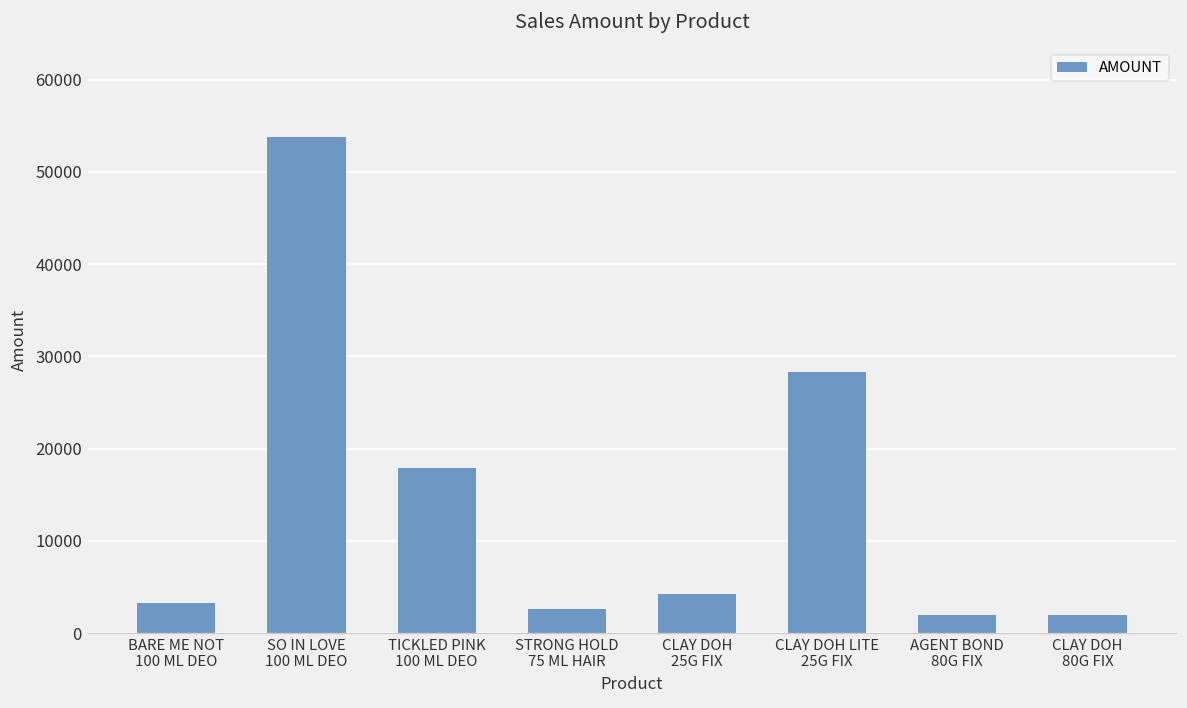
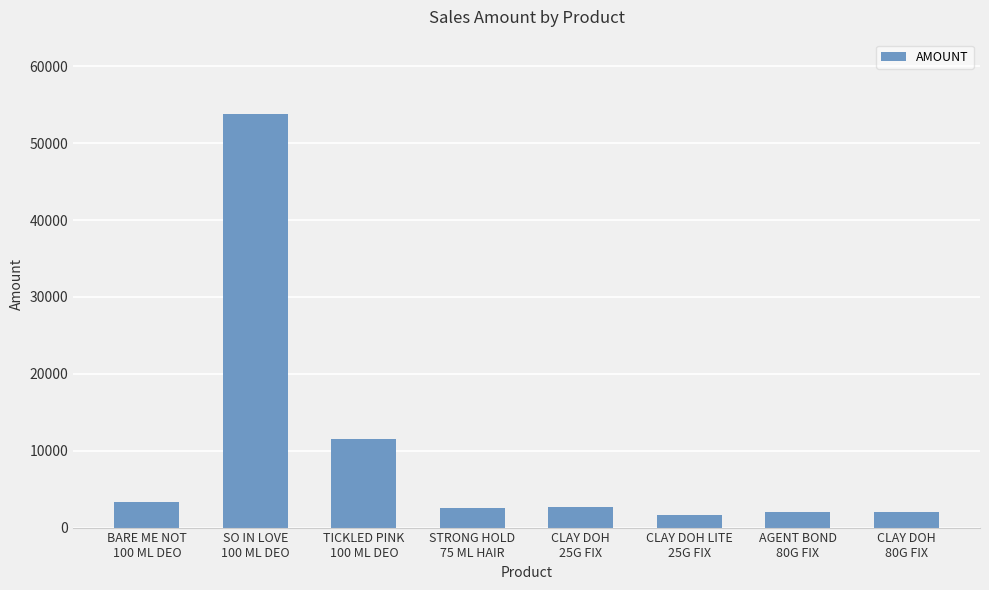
  {
    "BARE ME NOT 100 ML DEO": 3000,
    "SO IN LOVE 100 ML DEO": 54000,
-   "TICKLED PINK 100 ML DEO": 18000,
+   "TICKLED PINK 100 ML DEO": 12000,
    "STRONG HOLD 75 ML HAIR": 3000,
-   "CLAY DOH 25G FIX": 4000,
-   "CLAY DOH LITE 25G FIX": 28000,
+   "CLAY DOH 25G FIX": 3000,
+   "CLAY DOH LITE 25G FIX": 2000,
    "AGENT BOND 80G FIX": 2000,
    "CLAY DOH 80G FIX": 2000
  }
